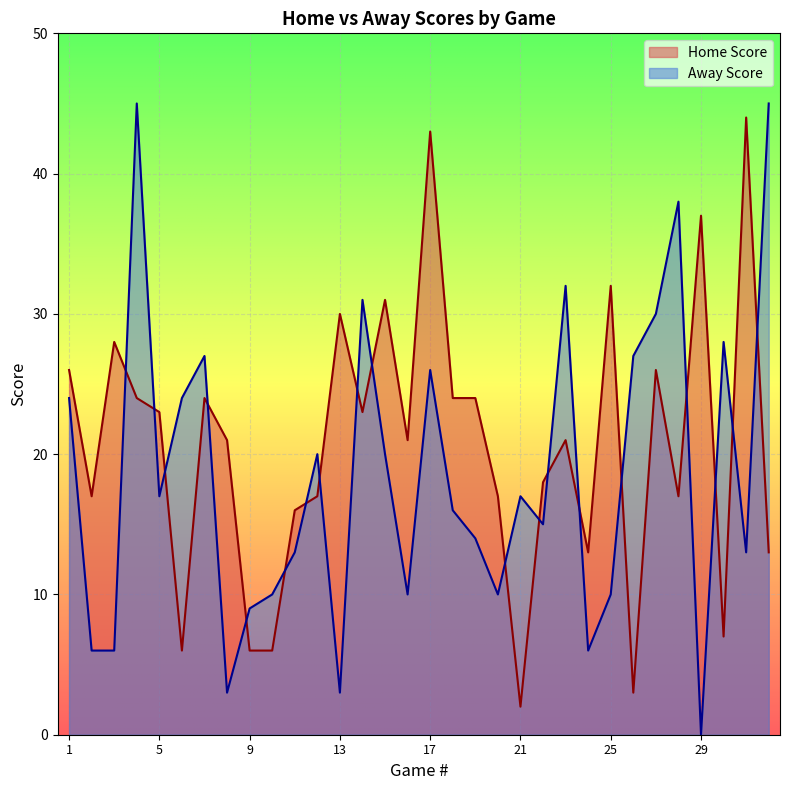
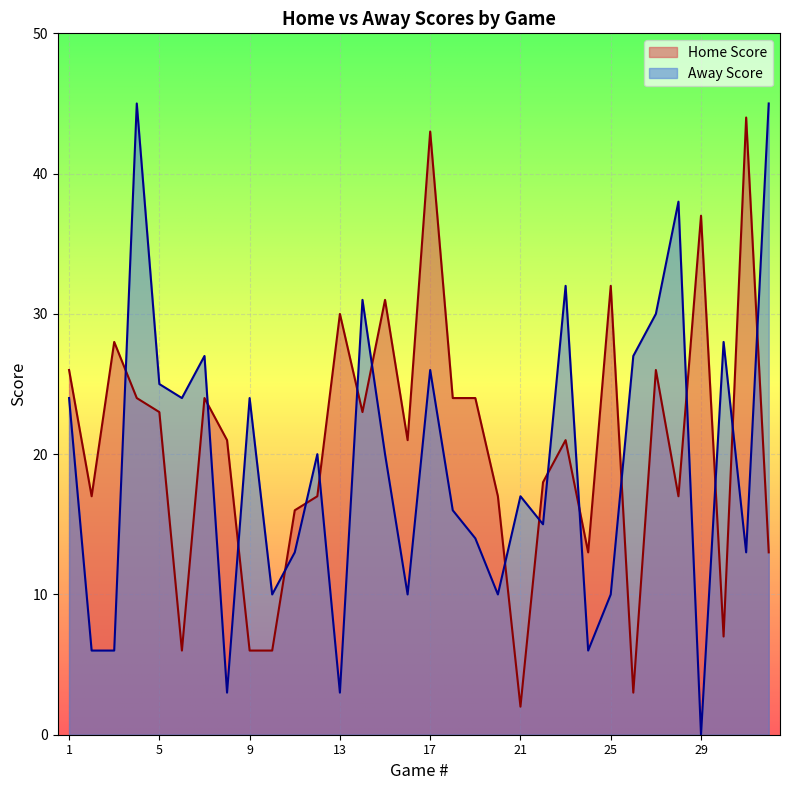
  {
    "Home Score": {
      "1": 26,
      "5": 23,
      "9": 6,
      "13": 30,
      "17": 43,
      "21": 2,
      "25": 32,
      "29": 37
    },
    "Away Score": {
      "1": 24,
-     "5": 17,
-     "9": 9,
+     "5": 25,
+     "9": 24,
      "13": 3,
      "17": 26,
      "21": 17,
      "25": 10,
      "29": 0
    }
  }
